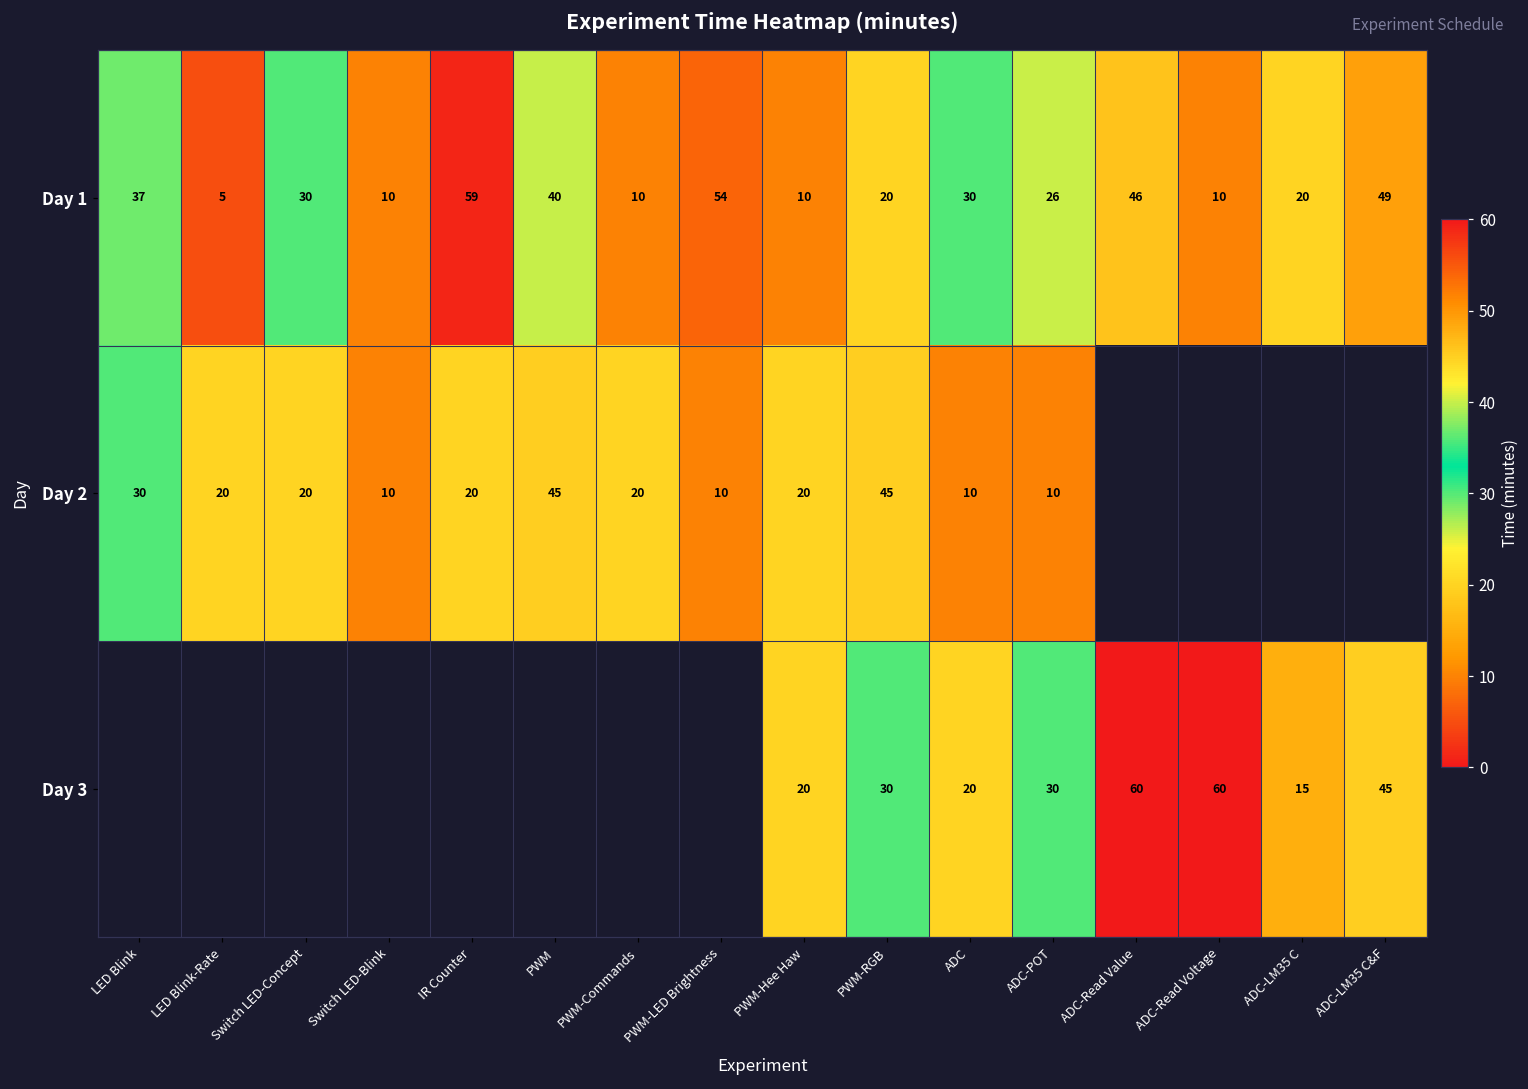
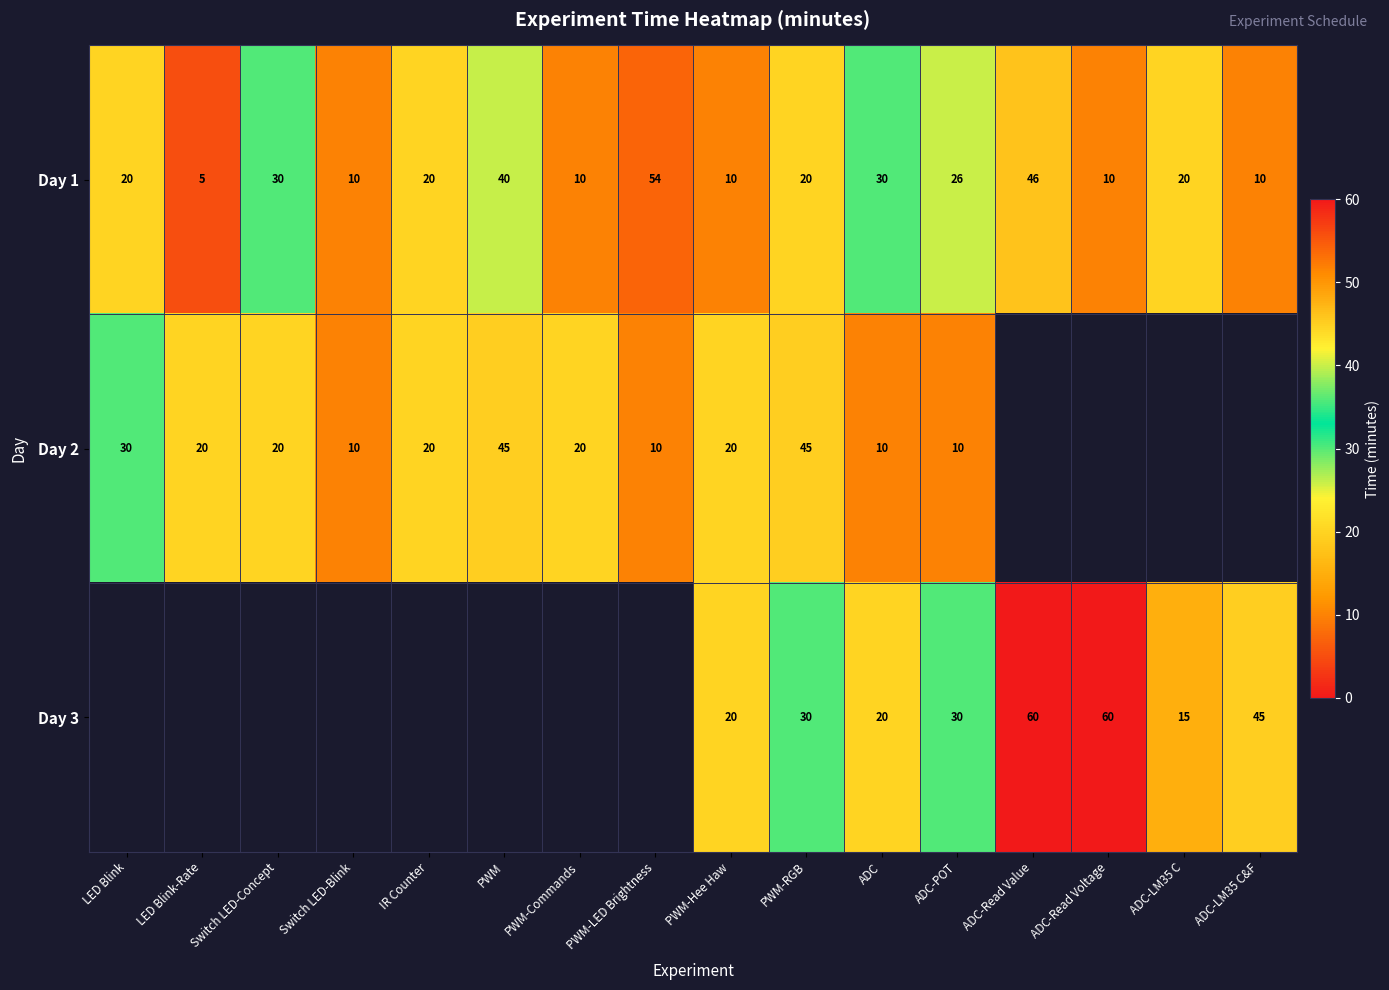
  {
    "Day 1": {
-     "LED Blink": 37,
+     "LED Blink": 20,
      "LED Blink-Rate": 5,
      "Switch LED-Concept": 30,
      "Switch LED-Blink": 10,
-     "IR Counter": 59,
+     "IR Counter": 20,
      "PWM": 40,
      "PWM-Commands": 10,
      "PWM-LED Brightness": 54,
      "PWM-Hee Haw": 10,
      "PWM-RGB": 20,
      "ADC": 30,
      "ADC-POT": 26,
      "ADC-Read Value": 46,
      "ADC-Read Voltage": 10,
      "ADC-LM35 C": 20,
-     "ADC-LM35 C&F": 49
+     "ADC-LM35 C&F": 10
    },
    "Day 2": {
      "LED Blink": 30,
      "LED Blink-Rate": 20,
      "Switch LED-Concept": 20,
      "Switch LED-Blink": 10,
      "IR Counter": 20,
      "PWM": 45,
      "PWM-Commands": 20,
      "PWM-LED Brightness": 10,
      "PWM-Hee Haw": 20,
      "PWM-RGB": 45,
      "ADC": 10,
      "ADC-POT": 10
    },
    "Day 3": {
      "PWM-Hee Haw": 20,
      "PWM-RGB": 30,
      "ADC": 20,
      "ADC-POT": 30,
      "ADC-Read Value": 60,
      "ADC-Read Voltage": 60,
      "ADC-LM35 C": 15,
      "ADC-LM35 C&F": 45
    }
  }
